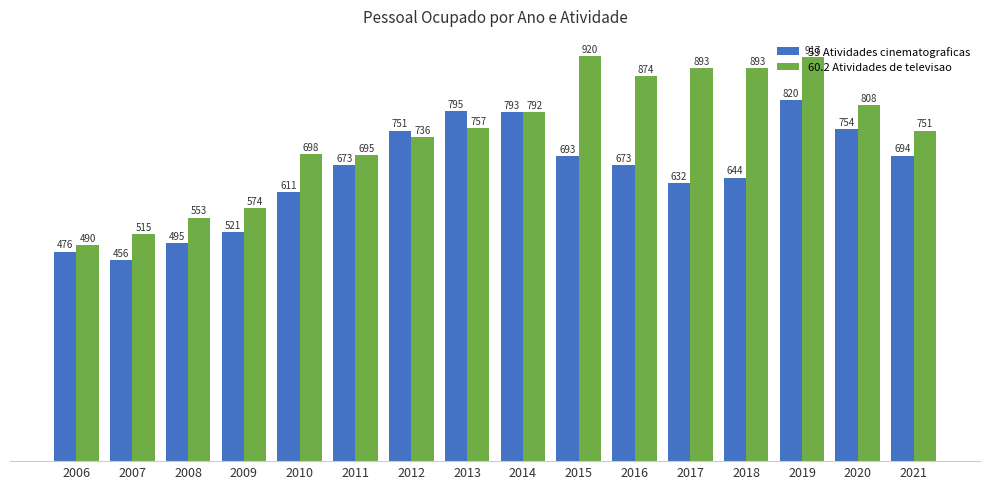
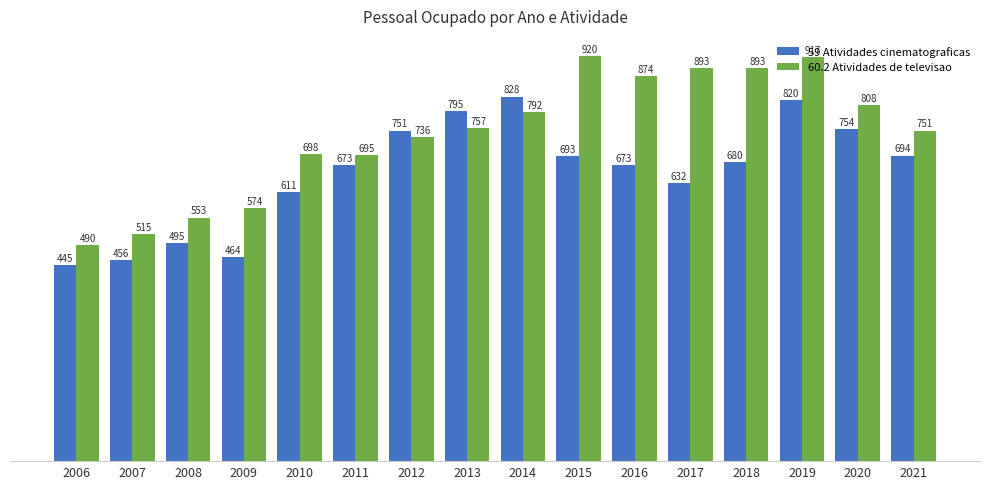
  {
    "59 Atividades cinematograficas": {
-     "2006": 476,
+     "2006": 445,
      "2007": 456,
      "2008": 495,
-     "2009": 521,
+     "2009": 464,
      "2010": 611,
      "2011": 673,
      "2012": 751,
      "2013": 795,
-     "2014": 793,
+     "2014": 828,
      "2015": 693,
      "2016": 673,
      "2017": 632,
-     "2018": 644,
+     "2018": 680,
      "2019": 820,
      "2020": 754,
      "2021": 694
    },
    "60.2 Atividades de televisao": {
      "2006": 490,
      "2007": 515,
      "2008": 553,
      "2009": 574,
      "2010": 698,
      "2011": 695,
      "2012": 736,
      "2013": 757,
      "2014": 792,
      "2015": 920,
      "2016": 874,
      "2017": 893,
      "2018": 893,
      "2019": 917,
      "2020": 808,
      "2021": 751
    }
  }
